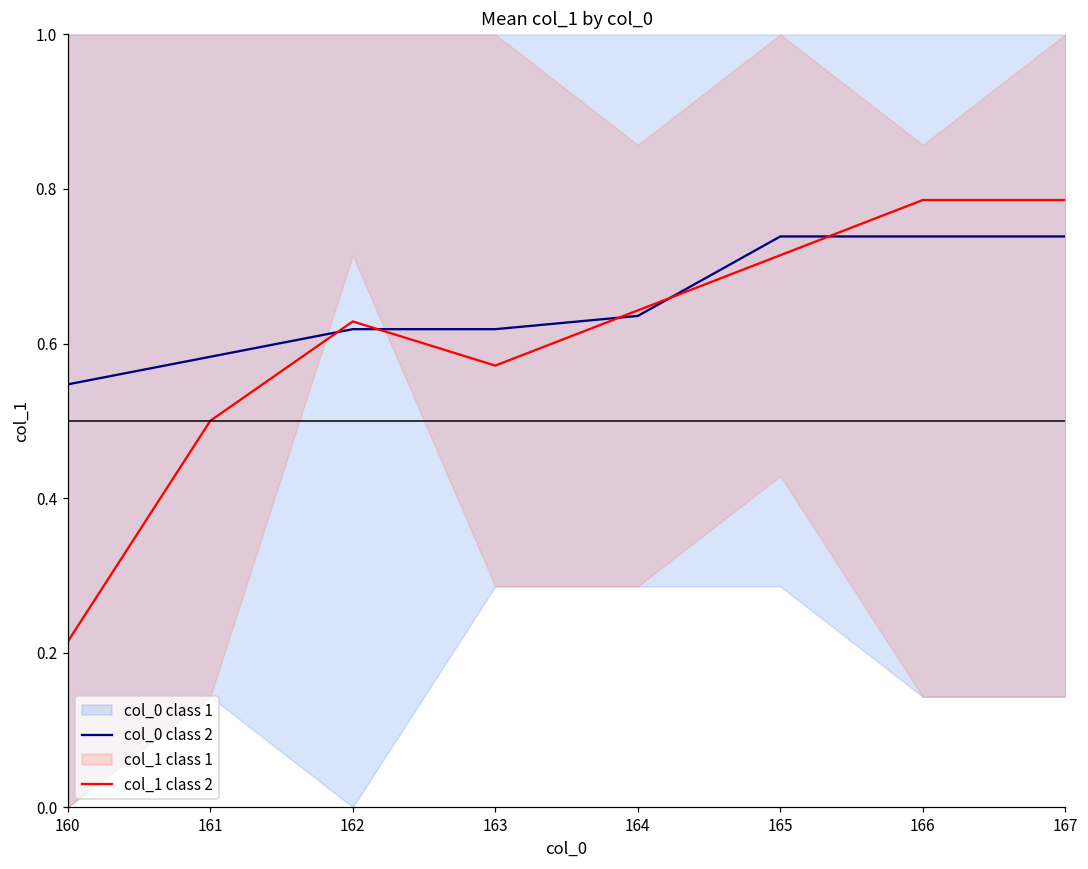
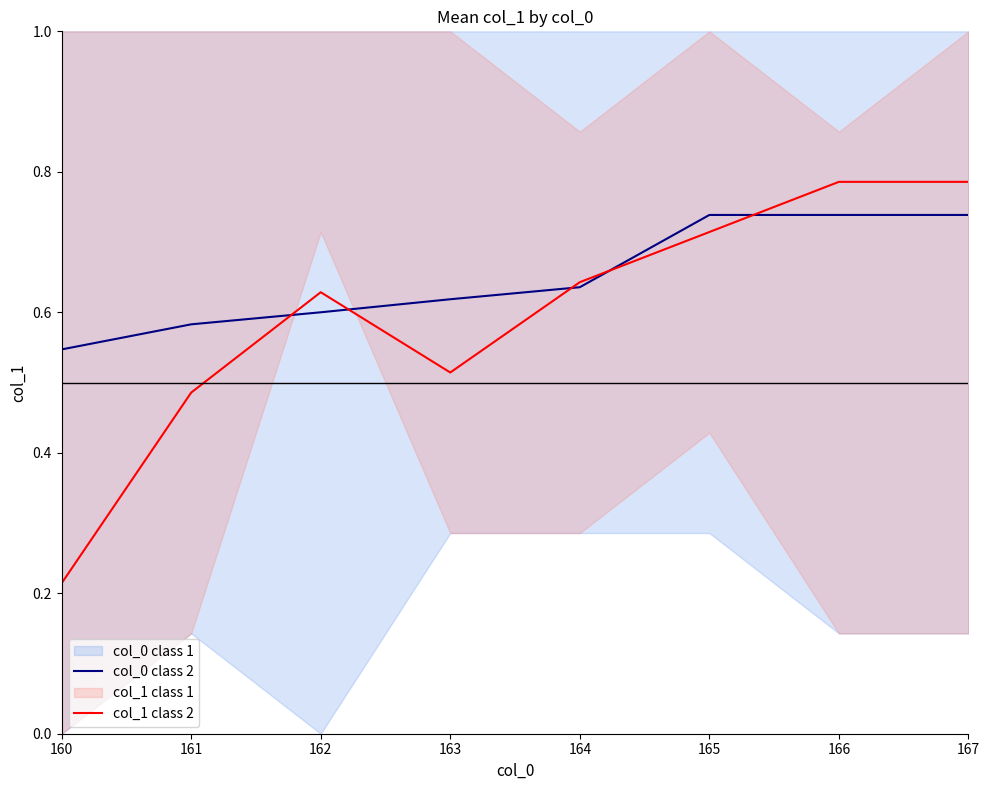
  {
    "col_0 class 2": {
      "160": 0.55,
      "161": 0.58,
-     "162": 0.62,
+     "162": 0.60,
      "163": 0.62,
      "164": 0.64,
      "165": 0.74,
      "166": 0.74,
      "167": 0.74
    },
    "col_1 class 2": {
      "160": 0.21,
-     "161": 0.50,
+     "161": 0.49,
      "162": 0.63,
-     "163": 0.57,
+     "163": 0.51,
      "164": 0.64,
      "165": 0.71,
      "166": 0.79,
      "167": 0.79
    }
  }
